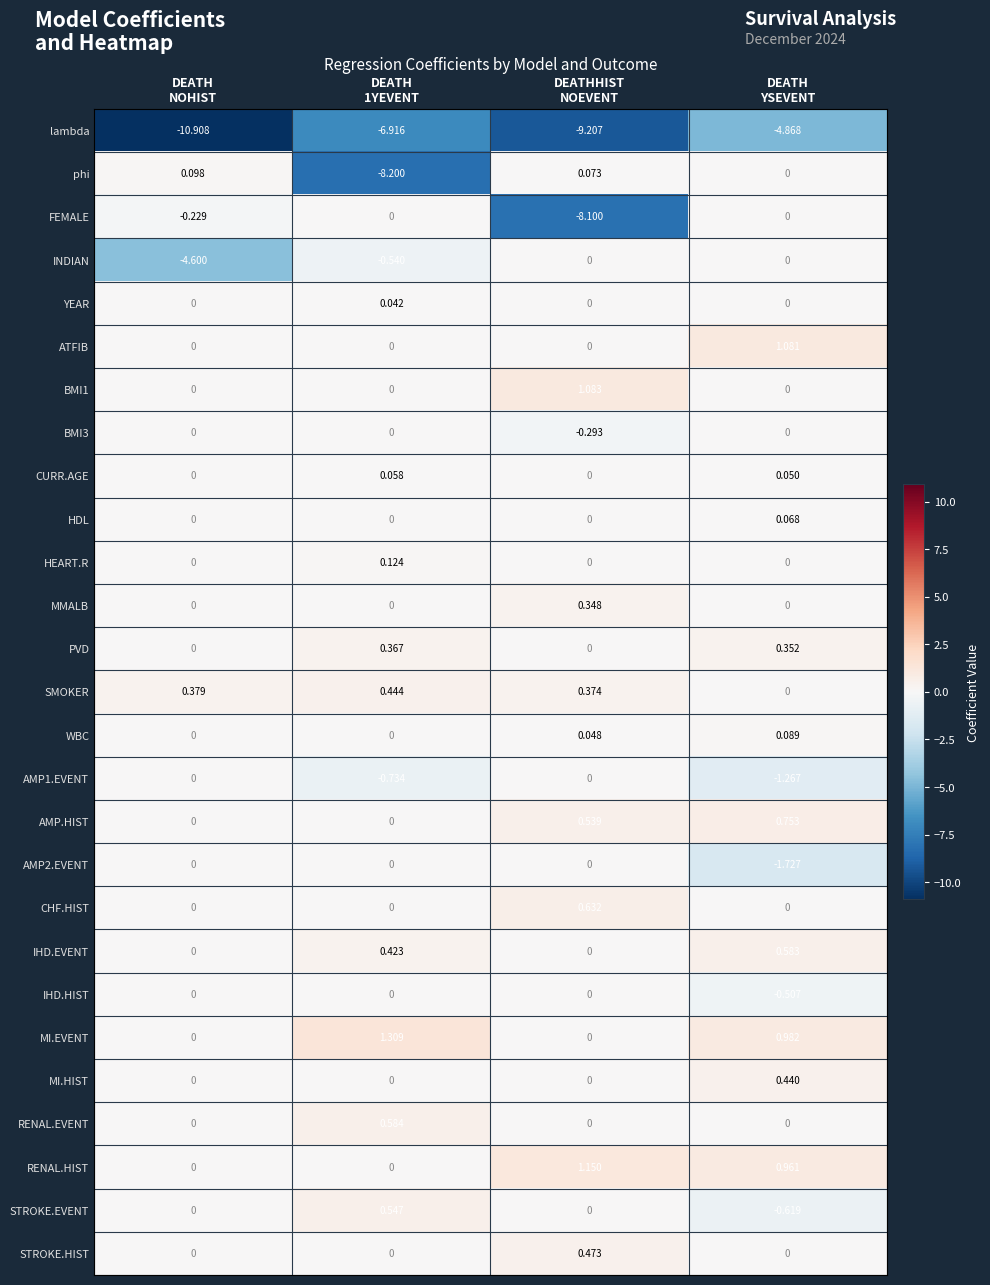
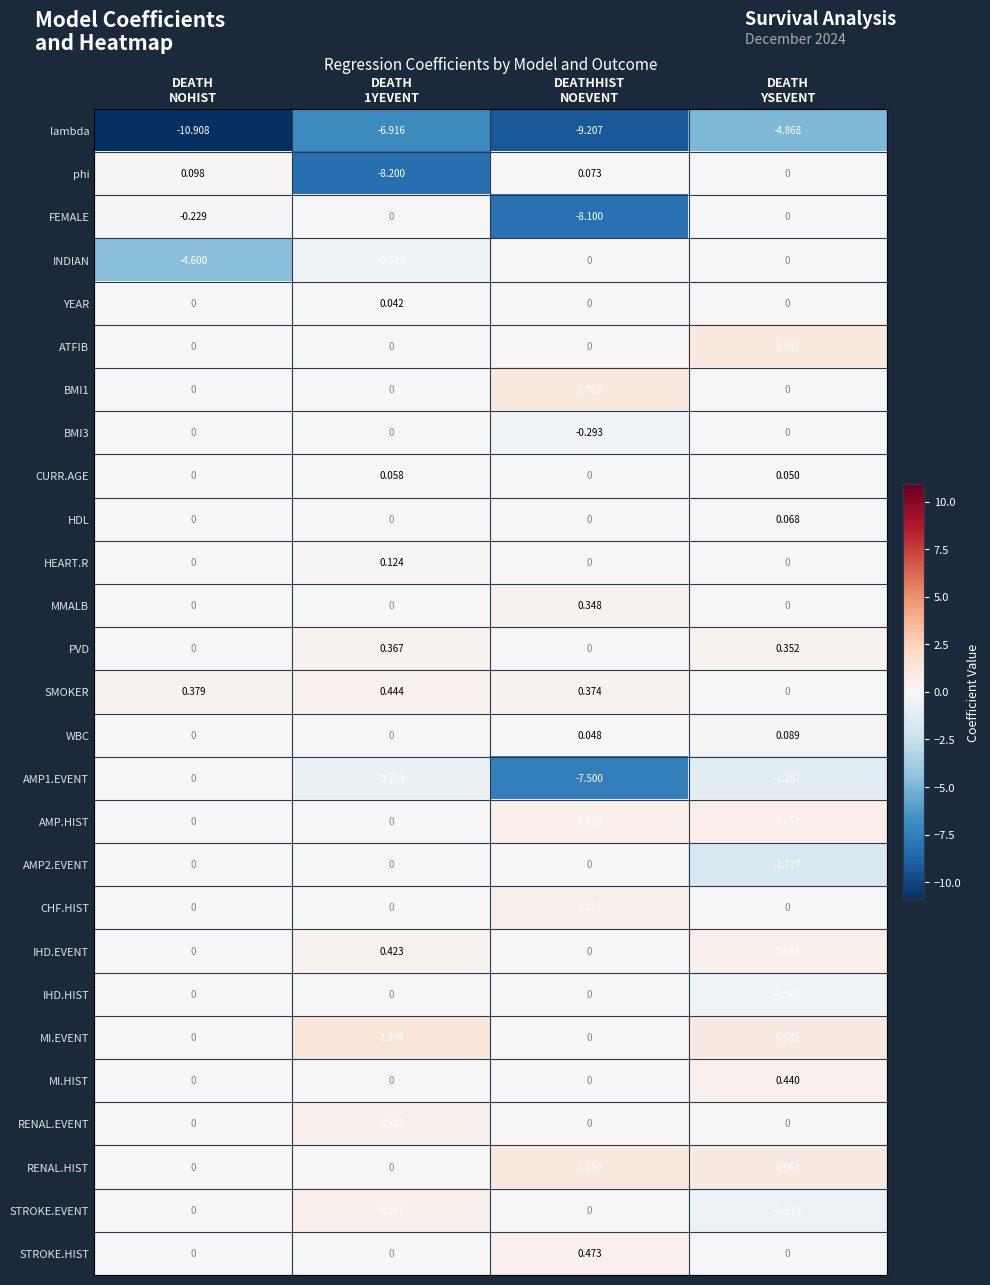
  {
    "lambda": {
      "DEATH NOHIST": -10.908,
      "DEATH 1YEVENT": -6.916,
      "DEATHHIST NOEVENT": -9.207,
      "DEATH YSEVENT": -4.868
    },
    "phi": {
      "DEATH NOHIST": 0.098,
      "DEATH 1YEVENT": -8.200,
      "DEATHHIST NOEVENT": 0.073,
      "DEATH YSEVENT": 0
    },
    "FEMALE": {
      "DEATH NOHIST": -0.229,
      "DEATH 1YEVENT": 0,
      "DEATHHIST NOEVENT": -8.100,
      "DEATH YSEVENT": 0
    },
    "INDIAN": {
      "DEATH NOHIST": -4.600,
      "DEATHHIST NOEVENT": 0,
      "DEATH YSEVENT": 0
    },
    "YEAR": {
      "DEATH NOHIST": 0,
      "DEATH 1YEVENT": 0.042,
      "DEATHHIST NOEVENT": 0,
      "DEATH YSEVENT": 0
    },
    "ATFIB": {
      "DEATH NOHIST": 0,
      "DEATH 1YEVENT": 0,
      "DEATHHIST NOEVENT": 0
    },
    "BMI1": {
      "DEATH NOHIST": 0,
      "DEATH 1YEVENT": 0,
      "DEATH YSEVENT": 0
    },
    "BMI3": {
      "DEATH NOHIST": 0,
      "DEATH 1YEVENT": 0,
      "DEATHHIST NOEVENT": -0.293,
      "DEATH YSEVENT": 0
    },
    "CURR.AGE": {
      "DEATH NOHIST": 0,
      "DEATH 1YEVENT": 0.058,
      "DEATHHIST NOEVENT": 0,
      "DEATH YSEVENT": 0.050
    },
    "HDL": {
      "DEATH NOHIST": 0,
      "DEATH 1YEVENT": 0,
      "DEATHHIST NOEVENT": 0,
      "DEATH YSEVENT": 0.068
    },
    "HEART.R": {
      "DEATH NOHIST": 0,
      "DEATH 1YEVENT": 0.124,
      "DEATHHIST NOEVENT": 0,
      "DEATH YSEVENT": 0
    },
    "MMALB": {
      "DEATH NOHIST": 0,
      "DEATH 1YEVENT": 0,
      "DEATHHIST NOEVENT": 0.348,
      "DEATH YSEVENT": 0
    },
    "PVD": {
      "DEATH NOHIST": 0,
      "DEATH 1YEVENT": 0.367,
      "DEATHHIST NOEVENT": 0,
      "DEATH YSEVENT": 0.352
    },
    "SMOKER": {
      "DEATH NOHIST": 0.379,
      "DEATH 1YEVENT": 0.444,
      "DEATHHIST NOEVENT": 0.374,
      "DEATH YSEVENT": 0
    },
    "WBC": {
      "DEATH NOHIST": 0,
      "DEATH 1YEVENT": 0,
      "DEATHHIST NOEVENT": 0.048,
      "DEATH YSEVENT": 0.089
    },
    "AMP1.EVENT": {
      "DEATH NOHIST": 0,
-     "DEATHHIST NOEVENT": 0
+     "DEATHHIST NOEVENT": -7.500
    },
    "AMP.HIST": {
      "DEATH NOHIST": 0,
      "DEATH 1YEVENT": 0
    },
    "AMP2.EVENT": {
      "DEATH NOHIST": 0,
      "DEATH 1YEVENT": 0,
      "DEATHHIST NOEVENT": 0
    },
    "CHF.HIST": {
      "DEATH NOHIST": 0,
      "DEATH 1YEVENT": 0,
      "DEATH YSEVENT": 0
    },
    "IHD.EVENT": {
      "DEATH NOHIST": 0,
      "DEATH 1YEVENT": 0.423,
      "DEATHHIST NOEVENT": 0
    },
    "IHD.HIST": {
      "DEATH NOHIST": 0,
      "DEATH 1YEVENT": 0,
      "DEATHHIST NOEVENT": 0
    },
    "MI.EVENT": {
      "DEATH NOHIST": 0,
      "DEATHHIST NOEVENT": 0
    },
    "MI.HIST": {
      "DEATH NOHIST": 0,
      "DEATH 1YEVENT": 0,
      "DEATHHIST NOEVENT": 0,
      "DEATH YSEVENT": 0.440
    },
    "RENAL.EVENT": {
      "DEATH NOHIST": 0,
      "DEATHHIST NOEVENT": 0,
      "DEATH YSEVENT": 0
    },
    "RENAL.HIST": {
      "DEATH NOHIST": 0,
      "DEATH 1YEVENT": 0
    },
    "STROKE.EVENT": {
      "DEATH NOHIST": 0,
      "DEATHHIST NOEVENT": 0
    },
    "STROKE.HIST": {
      "DEATH NOHIST": 0,
      "DEATH 1YEVENT": 0,
      "DEATHHIST NOEVENT": 0.473,
      "DEATH YSEVENT": 0
    }
  }
